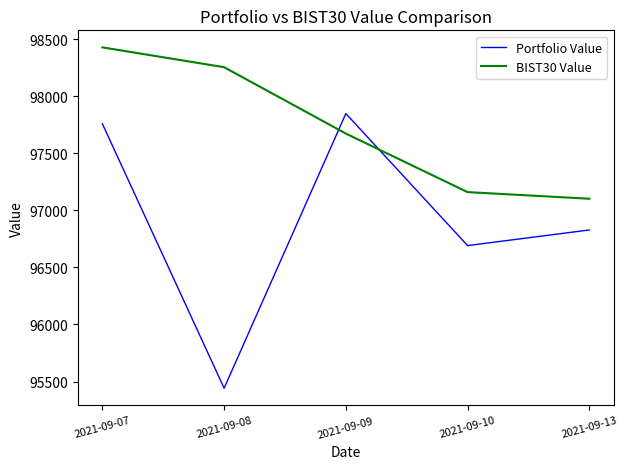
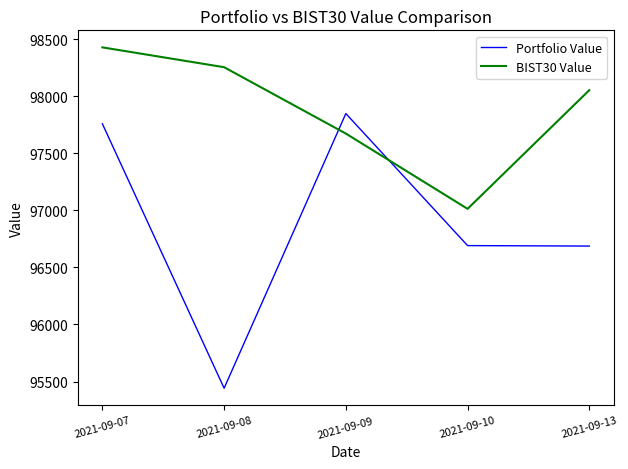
  {
    "Portfolio Value": {
      "2021-09-07": 97760,
      "2021-09-08": 95440,
      "2021-09-09": 97850,
      "2021-09-10": 96690,
-     "2021-09-13": 96830
+     "2021-09-13": 96690
    },
    "BIST30 Value": {
      "2021-09-07": 98430,
      "2021-09-08": 98250,
      "2021-09-09": 97670,
-     "2021-09-10": 97160,
-     "2021-09-13": 97100
+     "2021-09-10": 97010,
+     "2021-09-13": 98050
    }
  }
